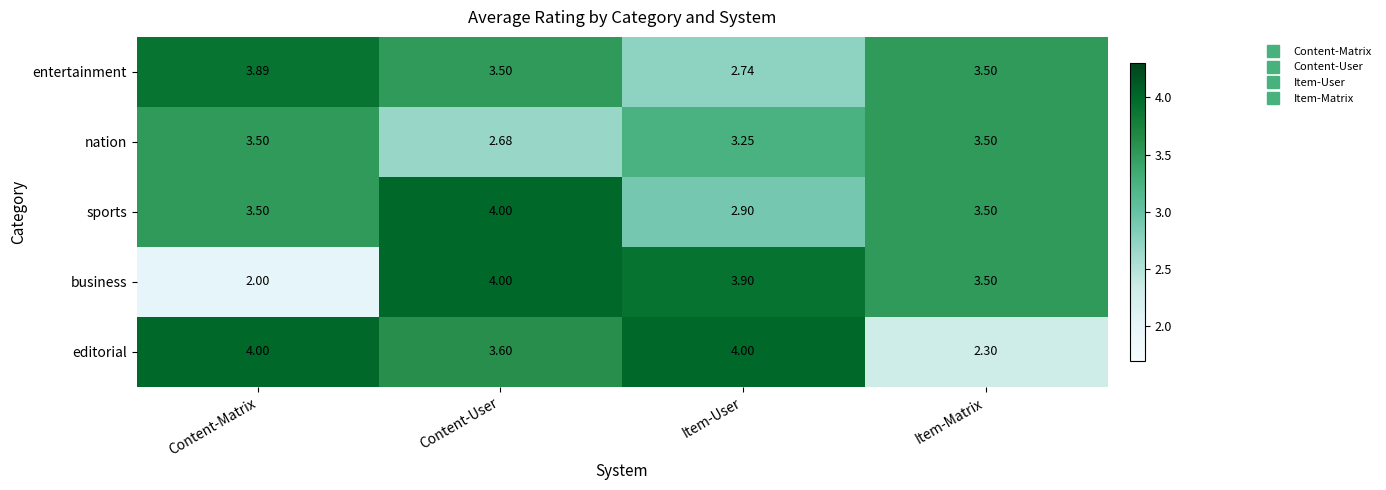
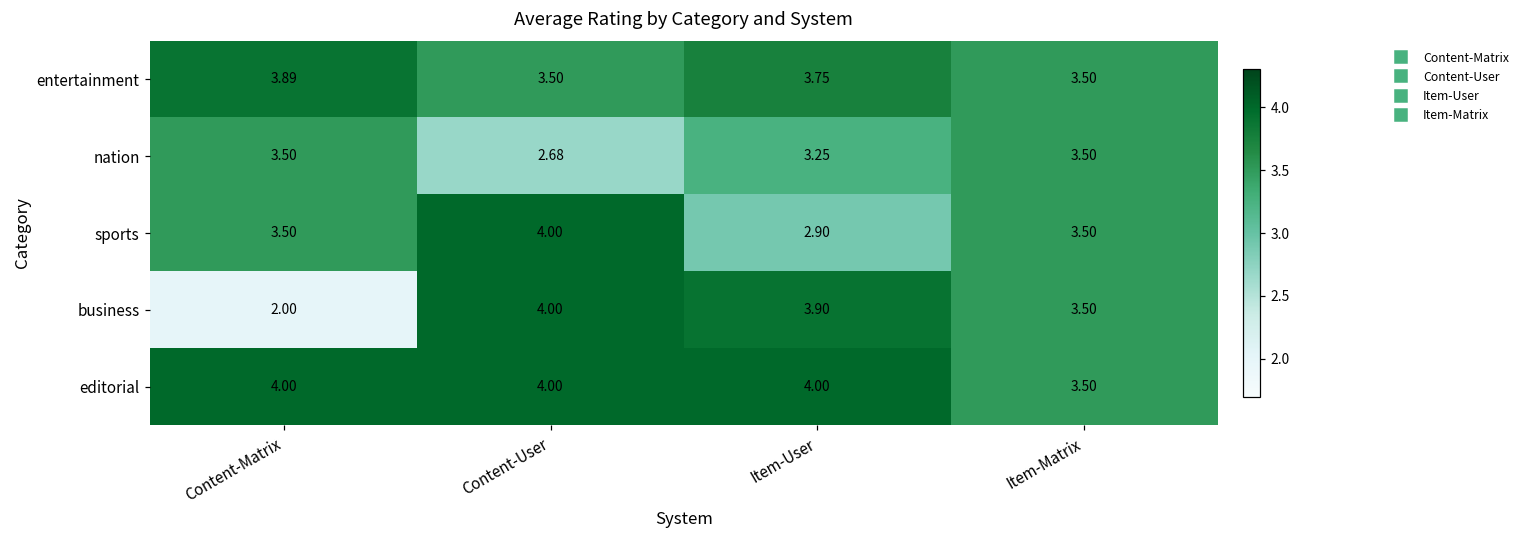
  {
    "entertainment": {
      "Content-Matrix": 3.89,
      "Content-User": 3.50,
-     "Item-User": 2.74,
+     "Item-User": 3.75,
      "Item-Matrix": 3.50
    },
    "nation": {
      "Content-Matrix": 3.50,
      "Content-User": 2.68,
      "Item-User": 3.25,
      "Item-Matrix": 3.50
    },
    "sports": {
      "Content-Matrix": 3.50,
      "Content-User": 4.00,
      "Item-User": 2.90,
      "Item-Matrix": 3.50
    },
    "business": {
      "Content-Matrix": 2.00,
      "Content-User": 4.00,
      "Item-User": 3.90,
      "Item-Matrix": 3.50
    },
    "editorial": {
      "Content-Matrix": 4.00,
-     "Content-User": 3.60,
+     "Content-User": 4.00,
      "Item-User": 4.00,
-     "Item-Matrix": 2.30
+     "Item-Matrix": 3.50
    }
  }
